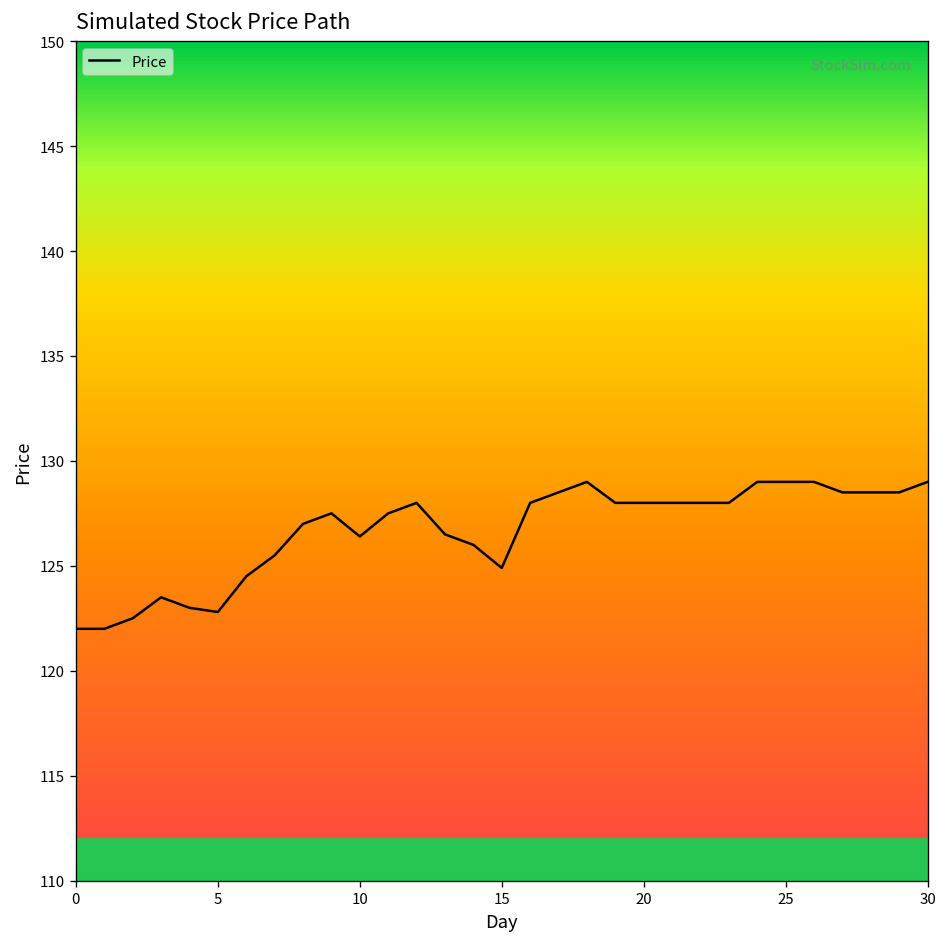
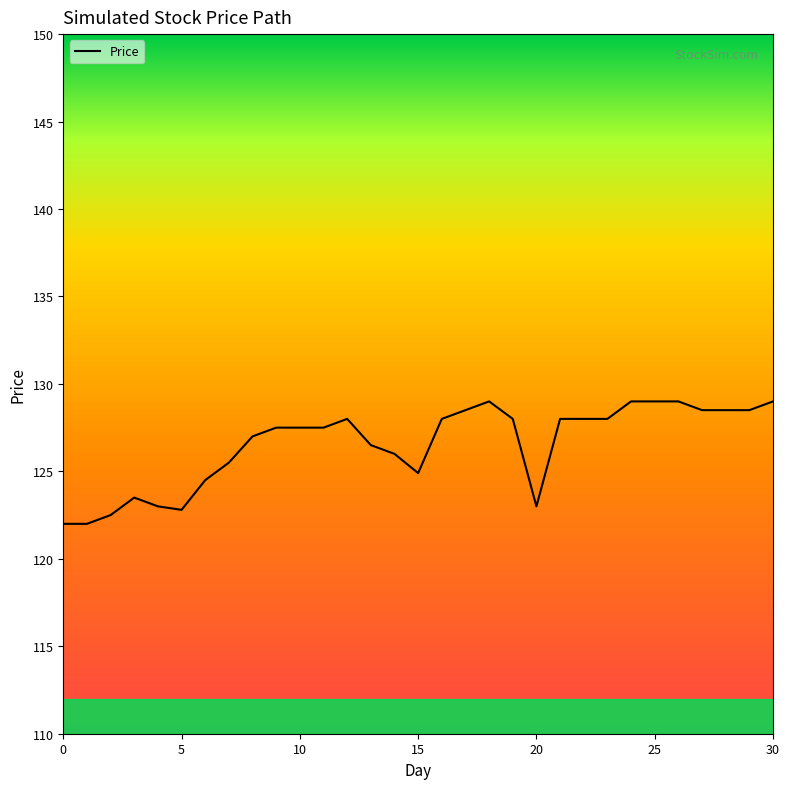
  {
    "0": 122.0,
    "5": 122.8,
-   "10": 126.4,
+   "10": 127.5,
    "15": 124.9,
-   "20": 128,
+   "20": 123,
    "25": 129.0,
    "30": 129.0
  }
